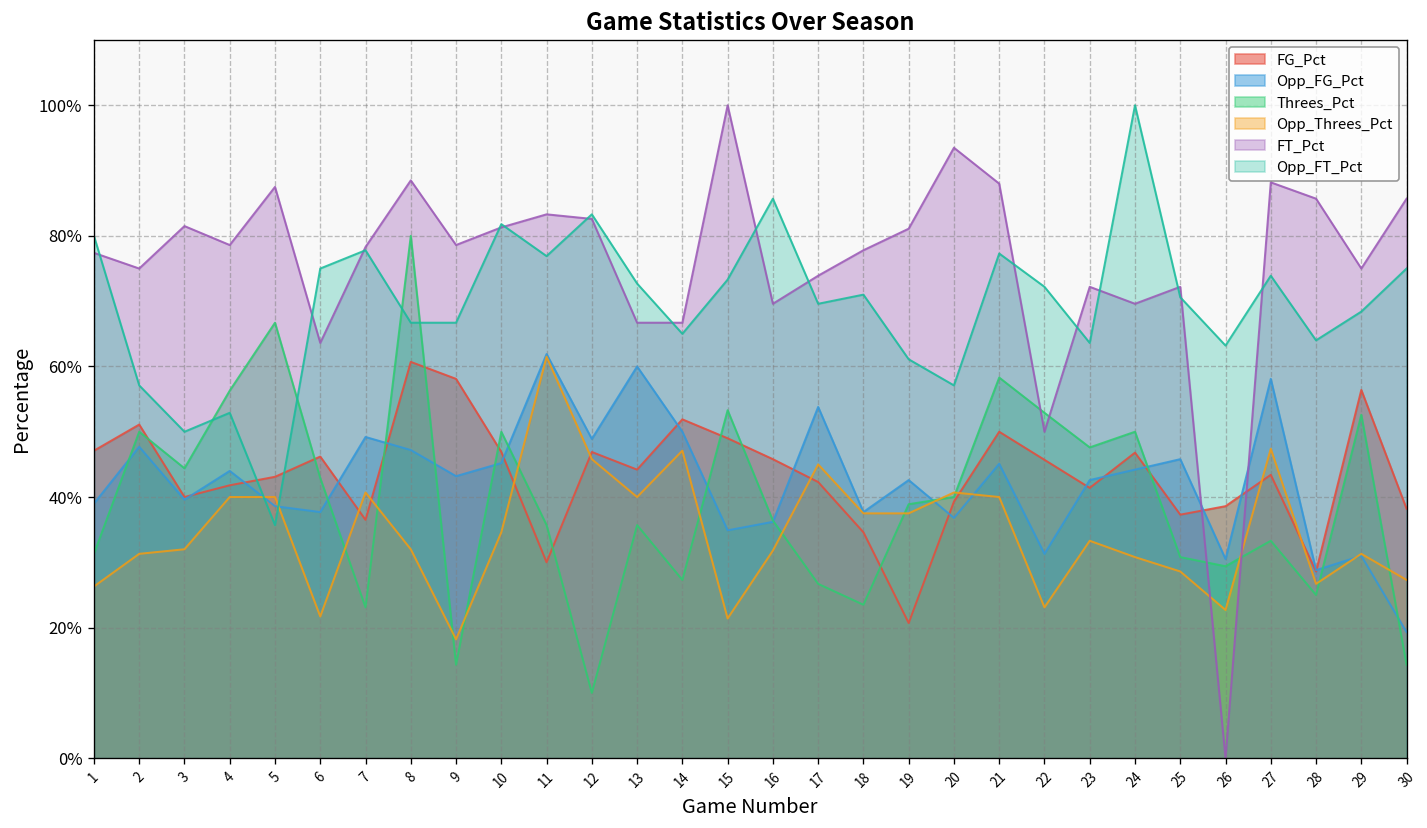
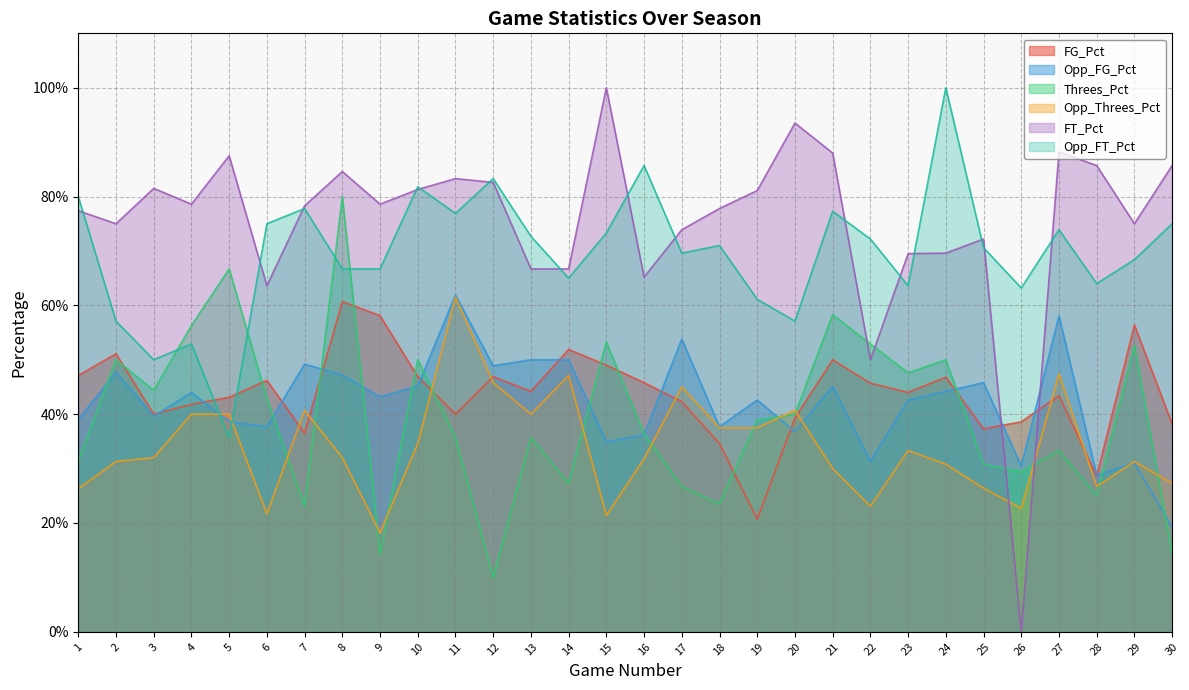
  {
    "FG_Pct": {
      "1": "47%",
      "2": "51%",
      "4": "42%",
      "5": "43%",
      "6": "46%",
      "7": "37%",
      "8": "61%",
      "9": "58%",
      "10": "47%",
-     "11": "30%",
+     "11": "40%",
      "12": "47%",
      "13": "44%",
      "14": "52%",
      "15": "49%",
      "16": "46%",
      "17": "42%",
      "18": "35%",
      "19": "21%",
      "20": "39%",
      "21": "50%",
      "22": "46%",
-     "23": "41%",
+     "23": "44%",
      "24": "47%",
      "25": "37%",
      "26": "39%",
      "27": "43%",
      "29": "56%",
      "30": "38%"
    },
    "Opp_FG_Pct": {
      "1": "39%",
      "2": "48%",
      "4": "44%",
      "5": "39%",
      "6": "38%",
      "7": "49%",
      "8": "47%",
      "9": "43%",
      "10": "45%",
      "12": "49%",
-     "13": "60%",
+     "13": "50%",
      "14": "50%",
      "15": "35%",
      "17": "54%",
      "19": "43%",
      "20": "37%",
      "21": "45%",
      "22": "31%",
      "23": "43%",
      "24": "44%",
      "25": "46%",
      "26": "31%",
      "27": "58%",
      "30": "19%"
    },
    "Opp_Threes_Pct": {
      "1": "26%",
      "2": "31%",
      "3": "32%",
      "4": "40%",
      "5": "40%",
      "6": "22%",
      "7": "41%",
      "8": "32%",
      "9": "18%",
      "10": "35%",
      "12": "46%",
      "13": "40%",
      "14": "47%",
      "15": "21%",
      "16": "32%",
      "17": "45%",
      "19": "38%",
      "20": "41%",
-     "21": "40%",
+     "21": "30%",
      "22": "23%",
      "23": "33%",
      "24": "31%",
-     "25": "29%",
+     "25": "26%",
      "26": "23%",
      "27": "47%",
      "28": "27%",
      "30": "27%"
    },
    "FT_Pct": {
      "1": "77%",
      "2": "75%",
      "3": "82%",
      "4": "79%",
      "5": "88%",
      "6": "64%",
      "7": "78%",
-     "8": "89%",
+     "8": "85%",
      "9": "79%",
      "10": "81%",
      "11": "83%",
      "12": "83%",
      "13": "67%",
      "14": "67%",
      "15": "100%",
-     "16": "70%",
+     "16": "65%",
      "17": "74%",
      "18": "78%",
      "19": "81%",
      "20": "94%",
      "21": "88%",
      "22": "50%",
-     "23": "72%",
+     "23": "70%",
      "24": "70%",
      "25": "72%",
      "26": "0%",
      "28": "86%",
      "29": "75%",
      "30": "86%"
    }
  }
